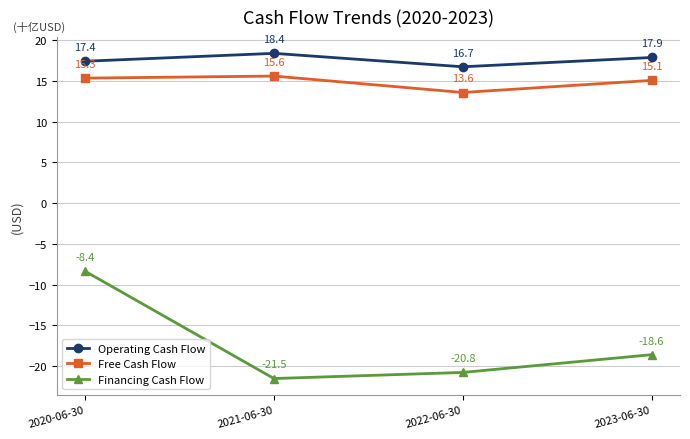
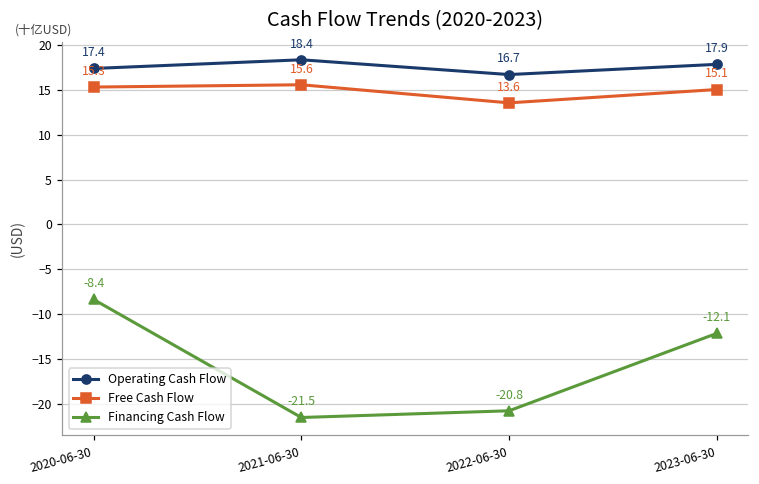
  {
    "Operating Cash Flow": {
      "2020-06-30": 17.4,
      "2021-06-30": 18.4,
      "2022-06-30": 16.7,
      "2023-06-30": 17.9
    },
    "Free Cash Flow": {
      "2021-06-30": 15.6,
      "2022-06-30": 13.6,
      "2023-06-30": 15.1
    },
    "Financing Cash Flow": {
      "2020-06-30": -8.4,
      "2021-06-30": -21.5,
      "2022-06-30": -20.8,
-     "2023-06-30": -18.6
+     "2023-06-30": -12.1
    }
  }
